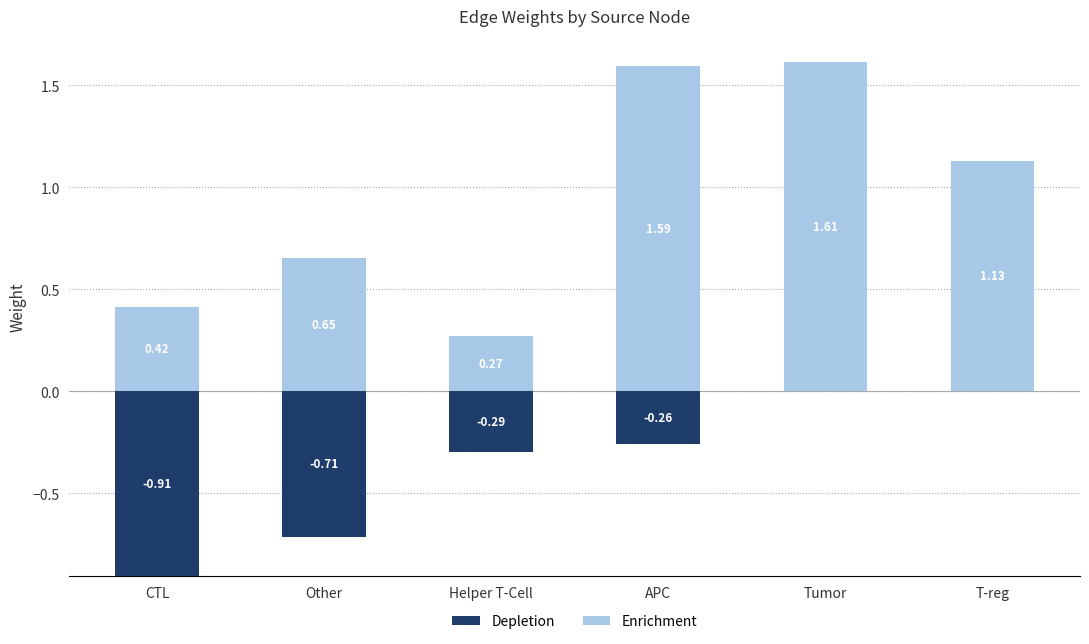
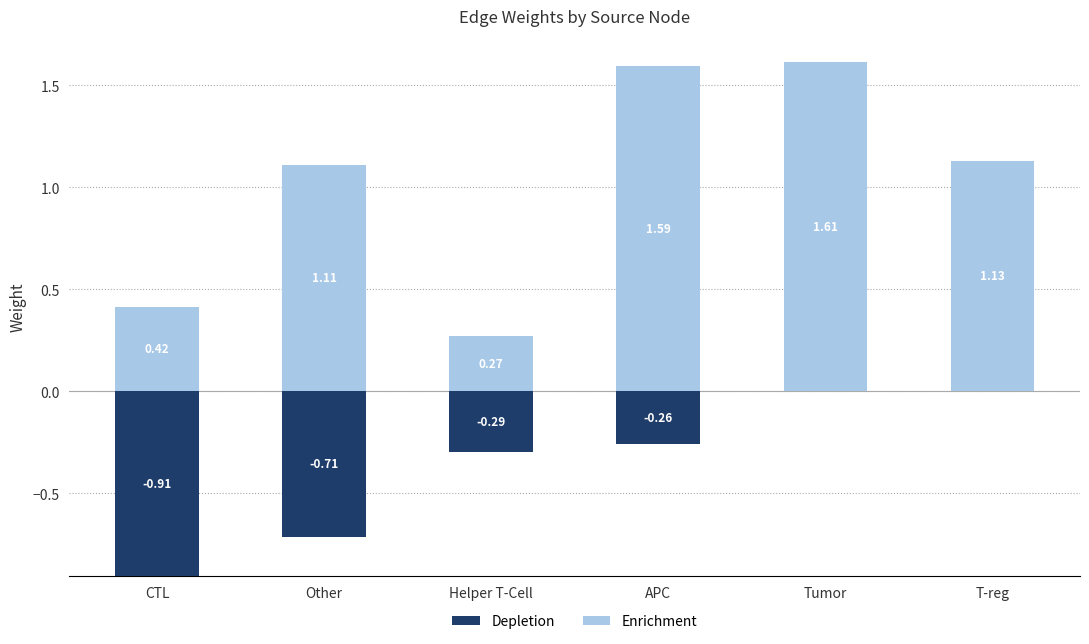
  {
    "Enrichment": {
      "CTL": 0.42,
-     "Other": 0.65,
+     "Other": 1.11,
      "Helper T-Cell": 0.27,
      "APC": 1.59,
      "Tumor": 1.61,
      "T-reg": 1.13
    }
  }
